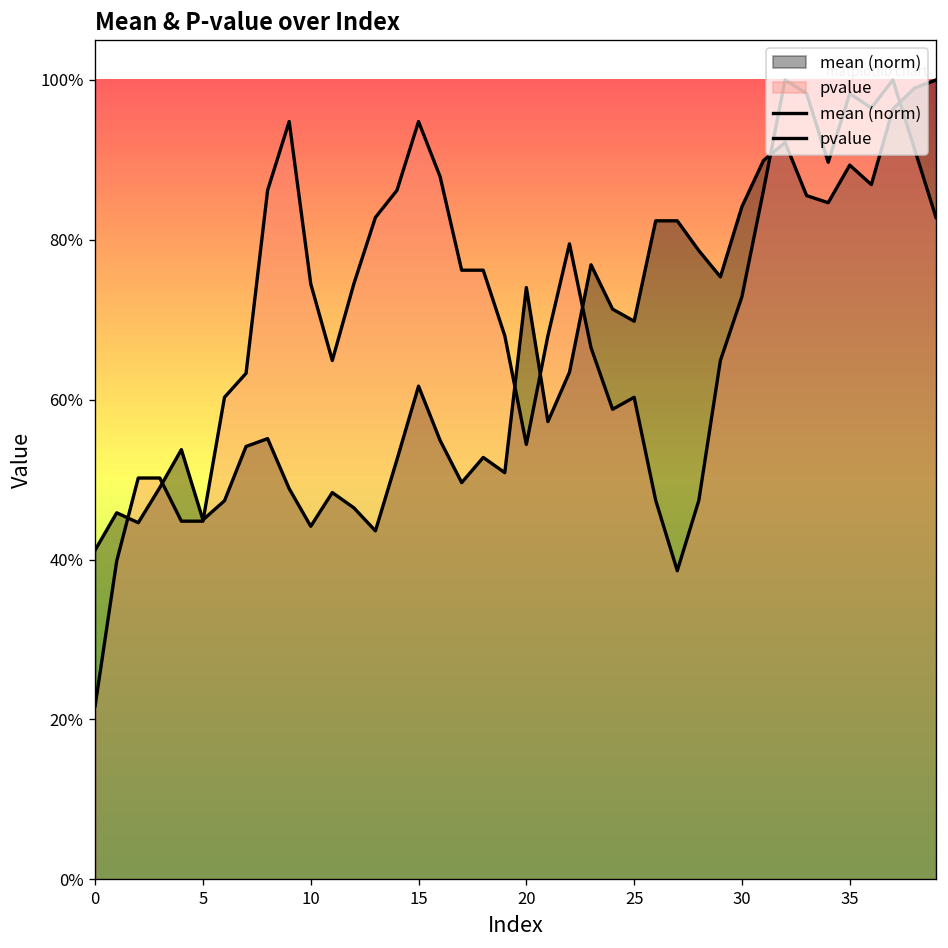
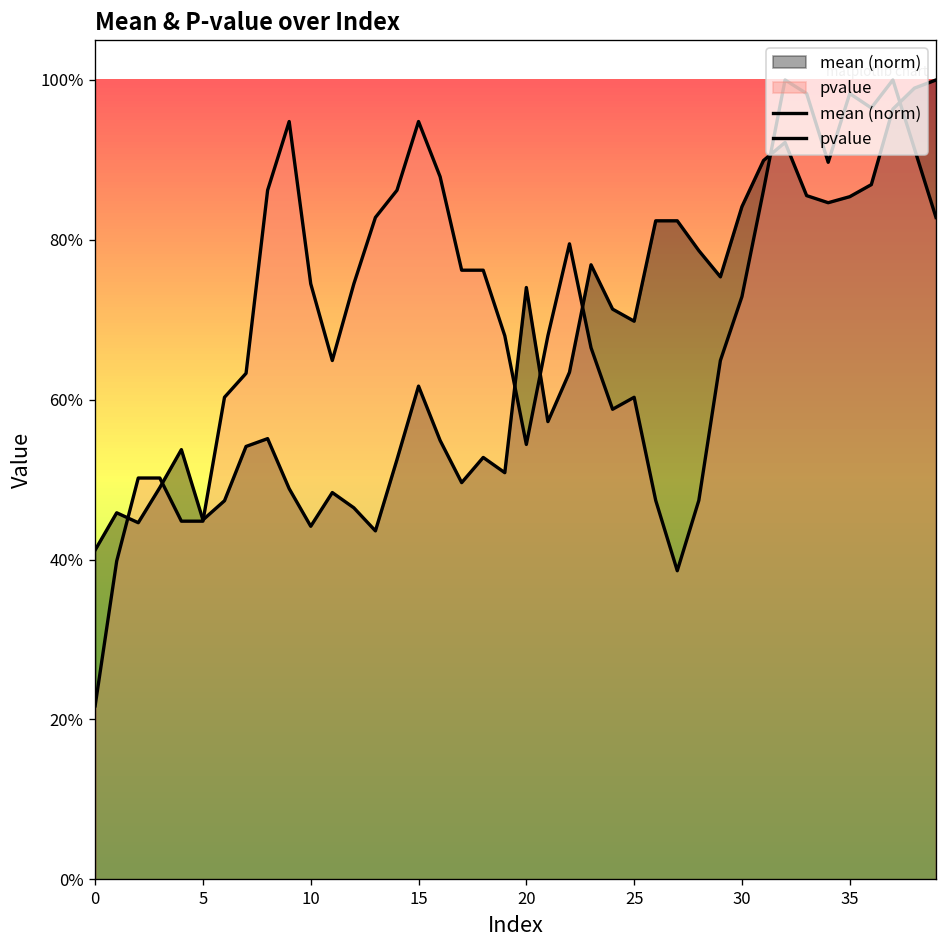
  {
    "mean (norm)": {
      "0": "41%",
      "10": "44%",
      "15": "62%",
      "20": "74%",
      "25": "70%",
      "30": "84%",
-     "35": "89%"
+     "35": "85%"
    }
  }
